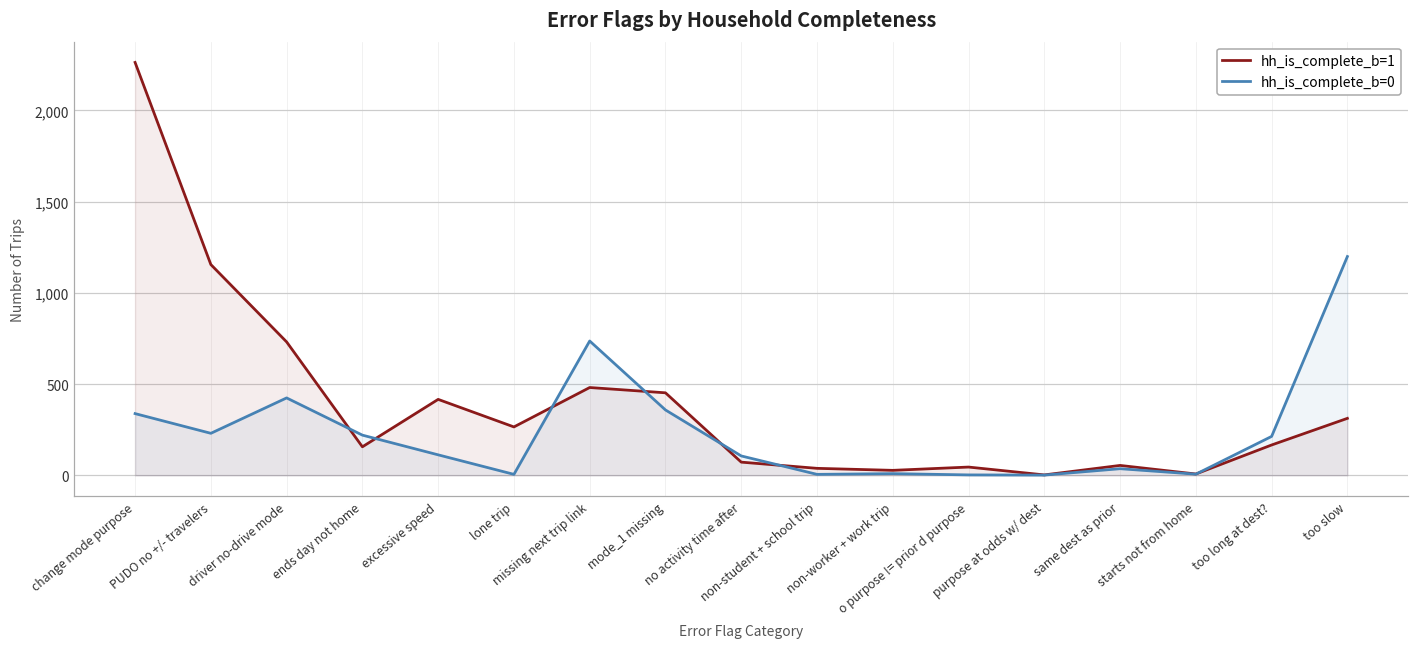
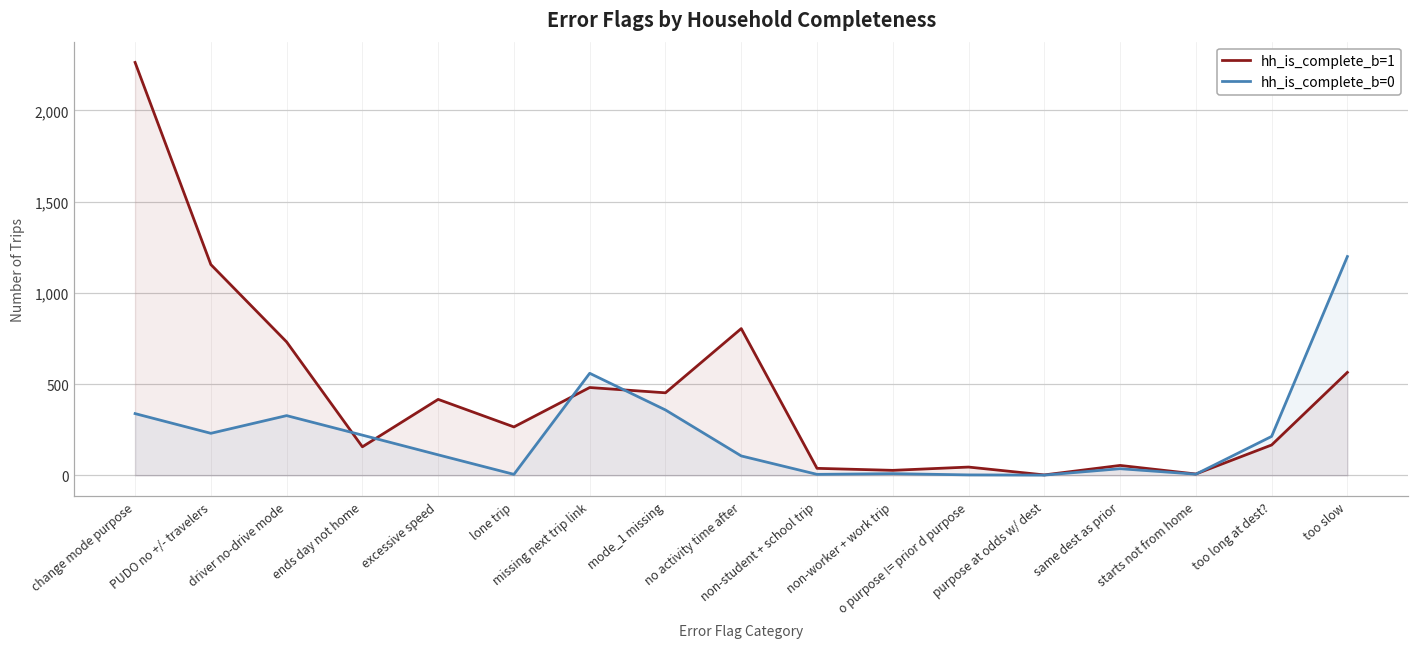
  {
    "hh_is_complete_b=1": {
      "change mode purpose": "2,260",
      "PUDO no +/- travelers": "1,160",
      "driver no-drive mode": "730",
      "ends day not home": "160",
      "excessive speed": "420",
      "lone trip": "270",
      "missing next trip link": "480",
      "mode_1 missing": "450",
-     "no activity time after": "70",
+     "no activity time after": "800",
      "non-student + school trip": "40",
      "non-worker + work trip": "30",
      "o purpose != prior d purpose": "50",
      "same dest as prior": "50",
      "too long at dest?": "170",
-     "too slow": "310"
+     "too slow": "560"
    },
    "hh_is_complete_b=0": {
      "change mode purpose": "340",
      "PUDO no +/- travelers": "230",
-     "driver no-drive mode": "420",
+     "driver no-drive mode": "330",
      "ends day not home": "220",
      "excessive speed": "110",
      "lone trip": "10",
-     "missing next trip link": "740",
+     "missing next trip link": "560",
      "mode_1 missing": "360",
      "no activity time after": "110",
      "non-student + school trip": "10",
      "non-worker + work trip": "10",
      "o purpose != prior d purpose": "0",
      "same dest as prior": "40",
      "too long at dest?": "210",
      "too slow": "1,200"
    }
  }
